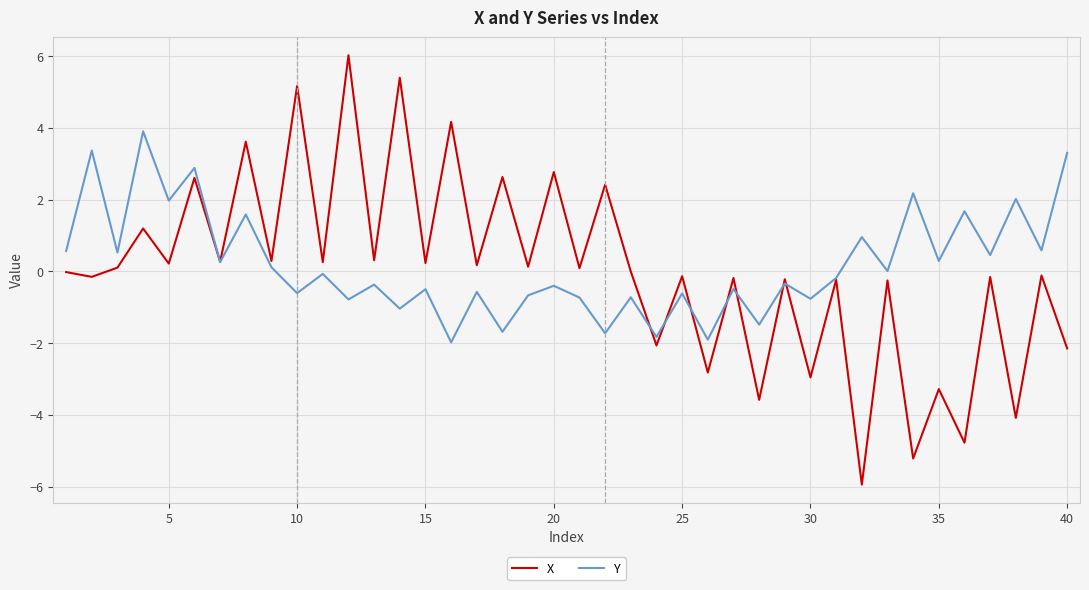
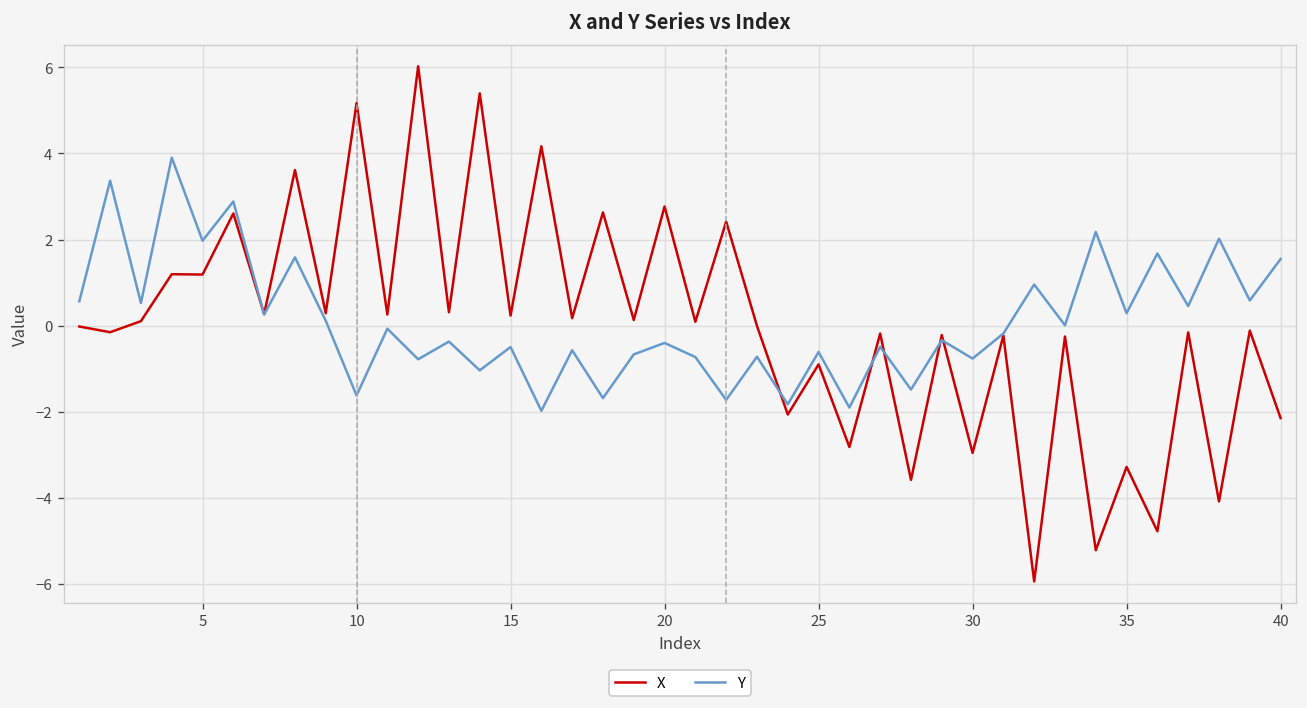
  {
    "X": {
-     "5": 0.2,
+     "5": 1.2,
      "10": 5.2,
      "15": 0.2,
      "20": 2.8,
-     "25": -0.1,
+     "25": -0.9,
      "30": -3.0,
      "35": -3.3,
      "40": -2.1
    },
    "Y": {
      "5": 2.0,
-     "10": -0.6,
+     "10": -1.6,
      "15": -0.5,
      "20": -0.4,
      "25": -0.6,
      "30": -0.8,
      "35": 0.3,
-     "40": 3.3
+     "40": 1.5
    }
  }
